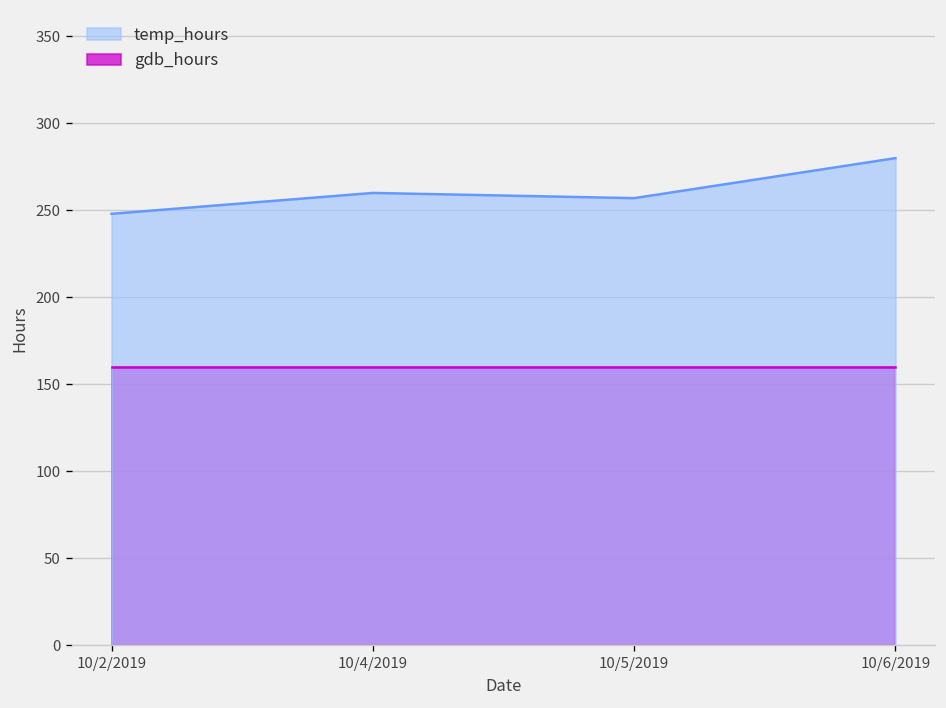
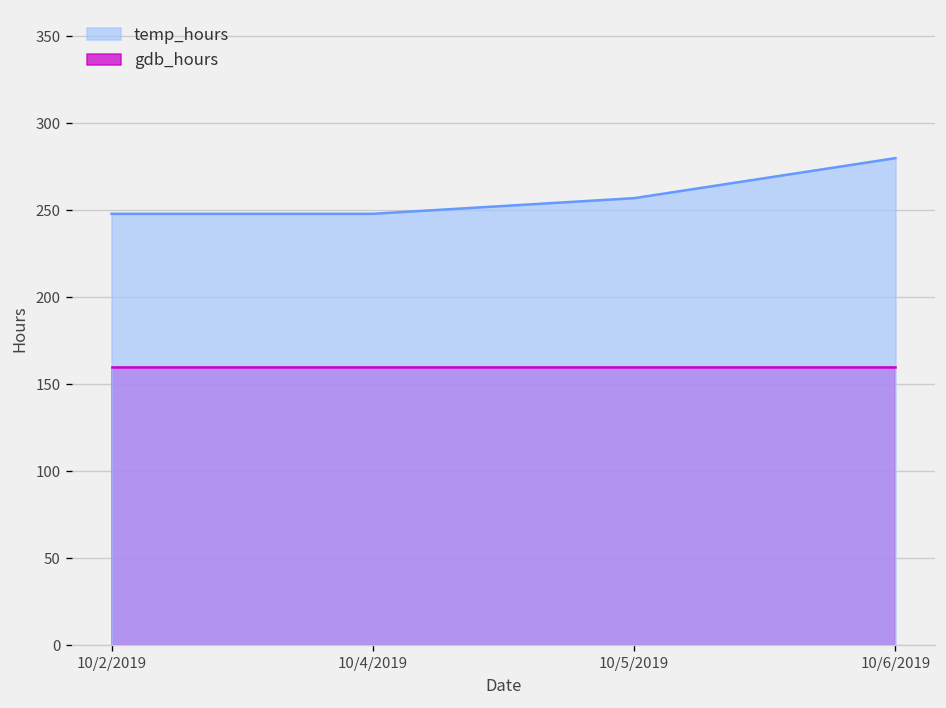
  {
    "gdb_hours": {
      "10/2/2019": 160,
      "10/4/2019": 160,
      "10/5/2019": 160,
      "10/6/2019": 160
    },
    "temp_hours": {
      "10/2/2019": 248,
-     "10/4/2019": 260,
+     "10/4/2019": 248,
      "10/5/2019": 257,
      "10/6/2019": 280
    }
  }
